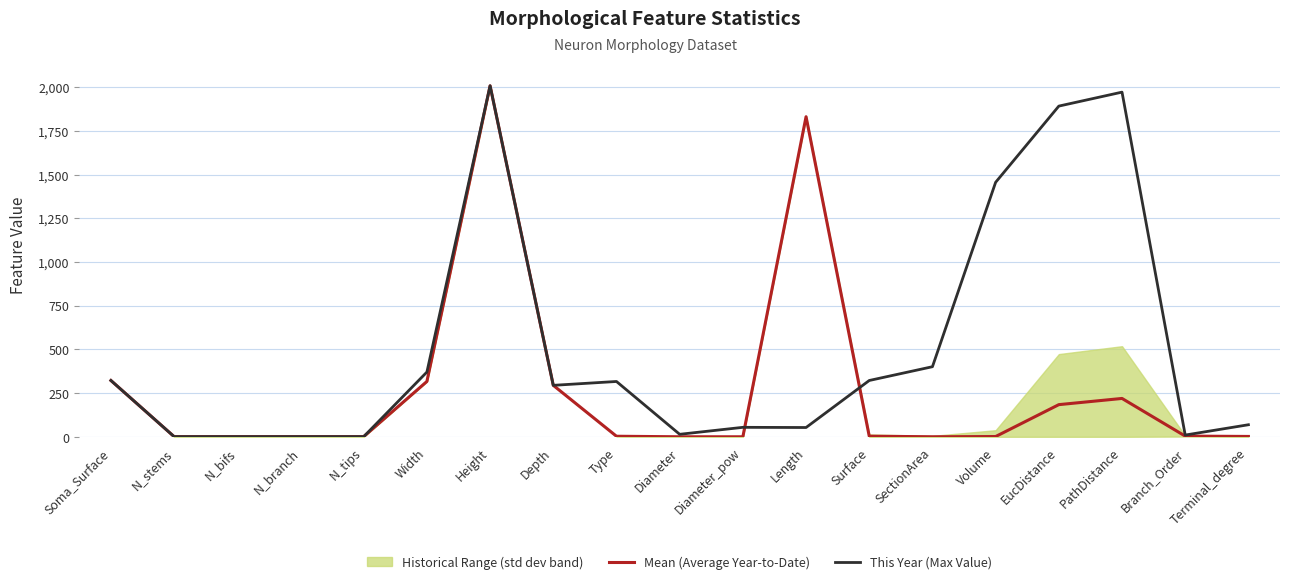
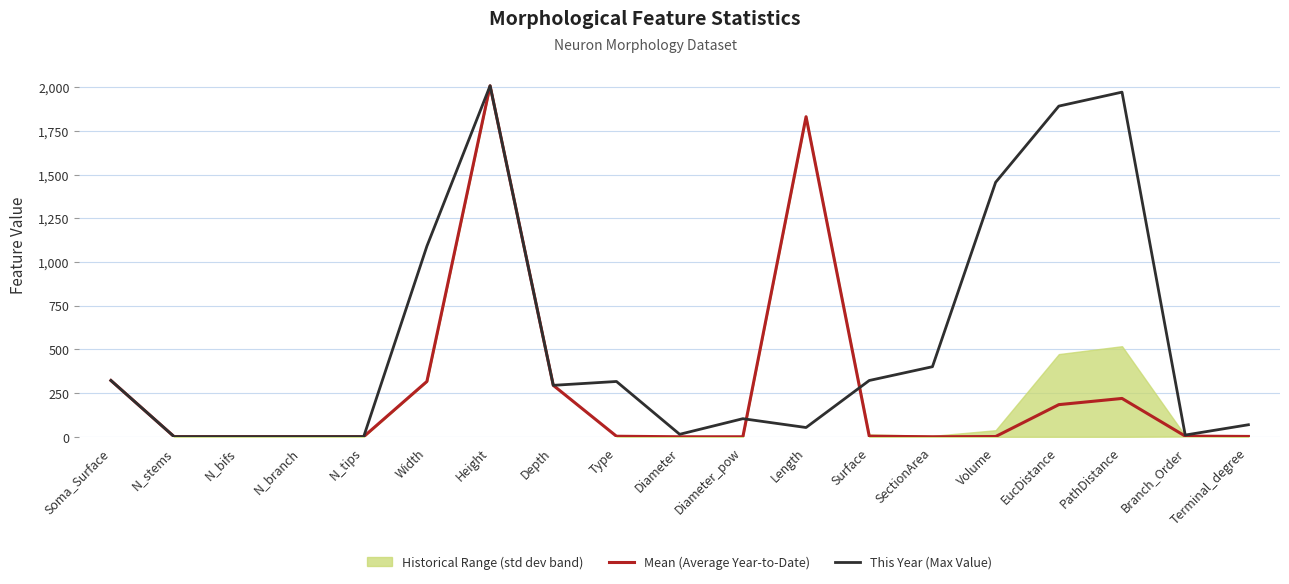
  {
    "Mean (Average Year-to-Date)": {
      "Volume": "0",
      "EucDistance": "180",
      "PathDistance": "220"
    },
    "Historical Range (std dev band)": {
      "Volume": "40",
      "EucDistance": "470",
      "PathDistance": "520"
    },
    "This Year (Max Value)": {
-     "Width": "370",
+     "Width": "1,090",
      "Type": "320",
-     "Diameter_pow": "50",
+     "Diameter_pow": "100",
      "Length": "50",
      "Surface": "320",
      "SectionArea": "400",
      "Volume": "1,460",
      "EucDistance": "1,890",
      "PathDistance": "1,970",
      "Terminal_degree": "70"
    }
  }
